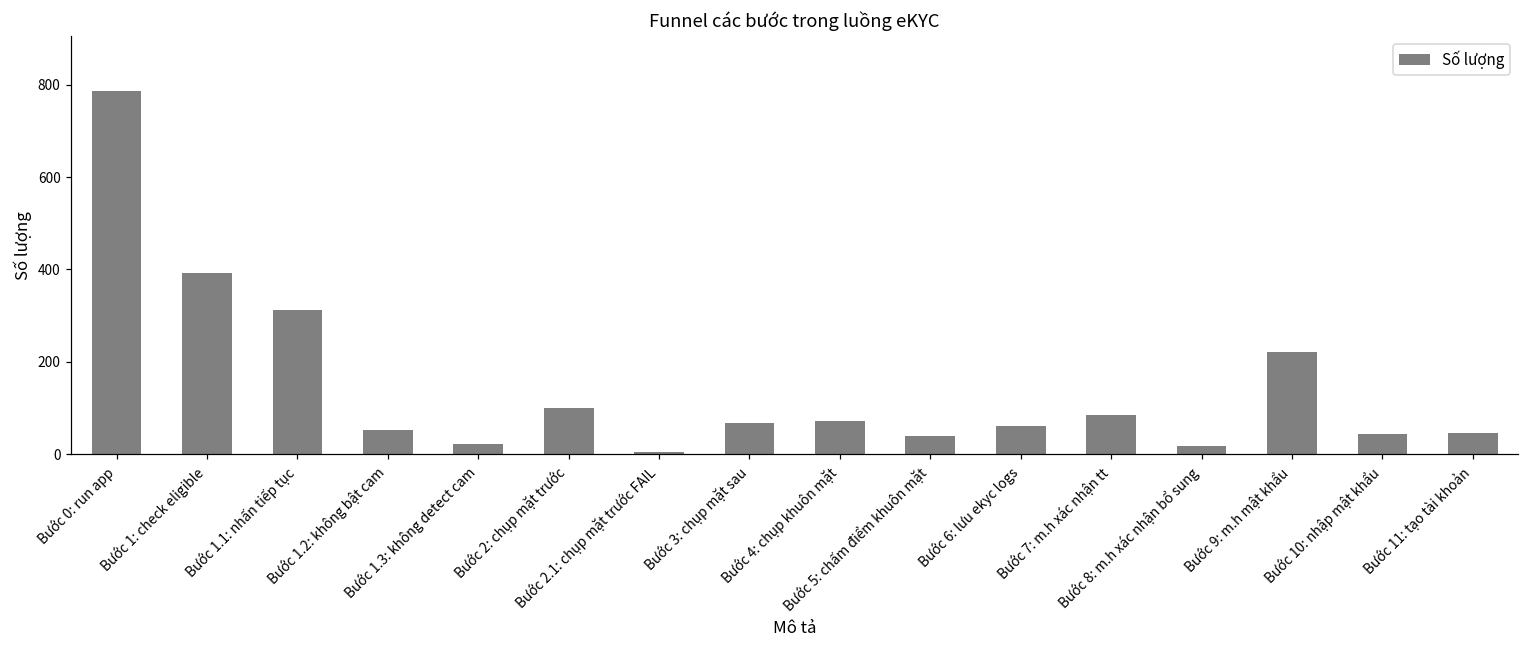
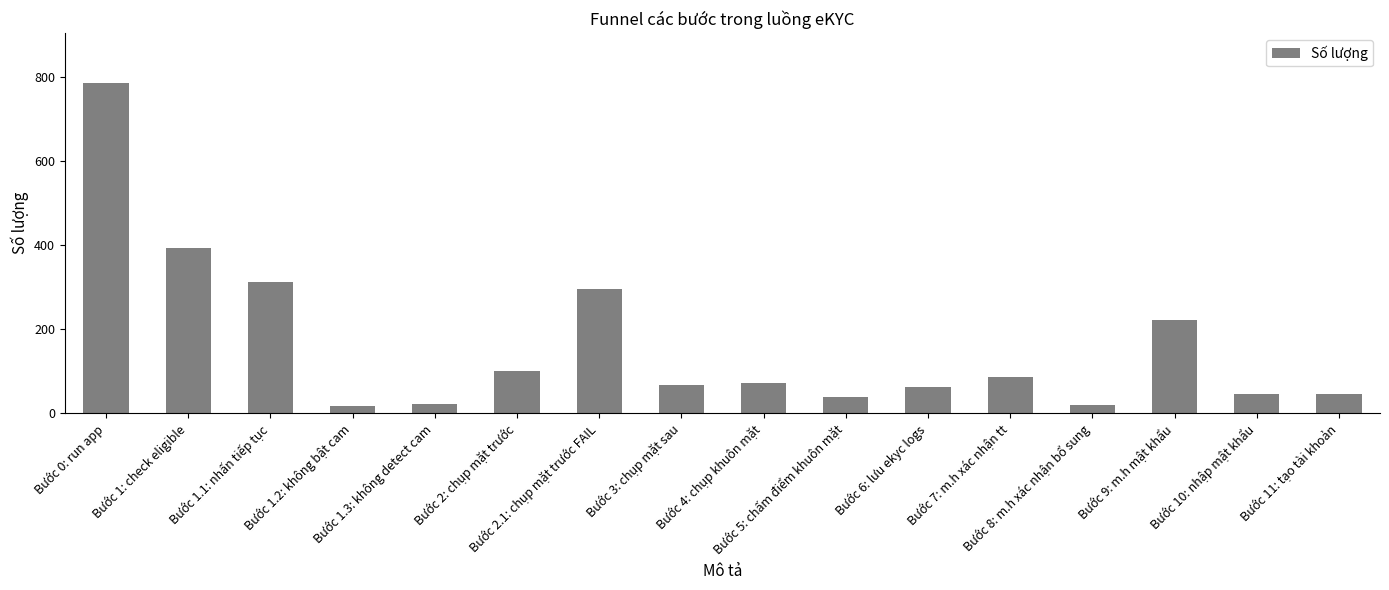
  {
    "Bước 0: run app": 790,
    "Bước 1: check eligible": 390,
    "Bước 1.1: nhấn tiếp tục": 310,
-   "Bước 1.2: không bật cam": 50,
+   "Bước 1.2: không bật cam": 20,
    "Bước 1.3: không detect cam": 20,
    "Bước 2: chụp mặt trước": 100,
-   "Bước 2.1: chụp mặt trước FAIL": 10,
+   "Bước 2.1: chụp mặt trước FAIL": 300,
    "Bước 3: chụp mặt sau": 70,
    "Bước 4: chụp khuôn mặt": 70,
    "Bước 5: chấm điểm khuôn mặt": 40,
    "Bước 6: lưu ekyc logs": 60,
    "Bước 7: m.h xác nhận tt": 90,
    "Bước 8: m.h xác nhận bổ sung": 20,
    "Bước 9: m.h mật khẩu": 220,
    "Bước 10: nhập mật khẩu": 40,
    "Bước 11: tạo tài khoản": 50
  }
